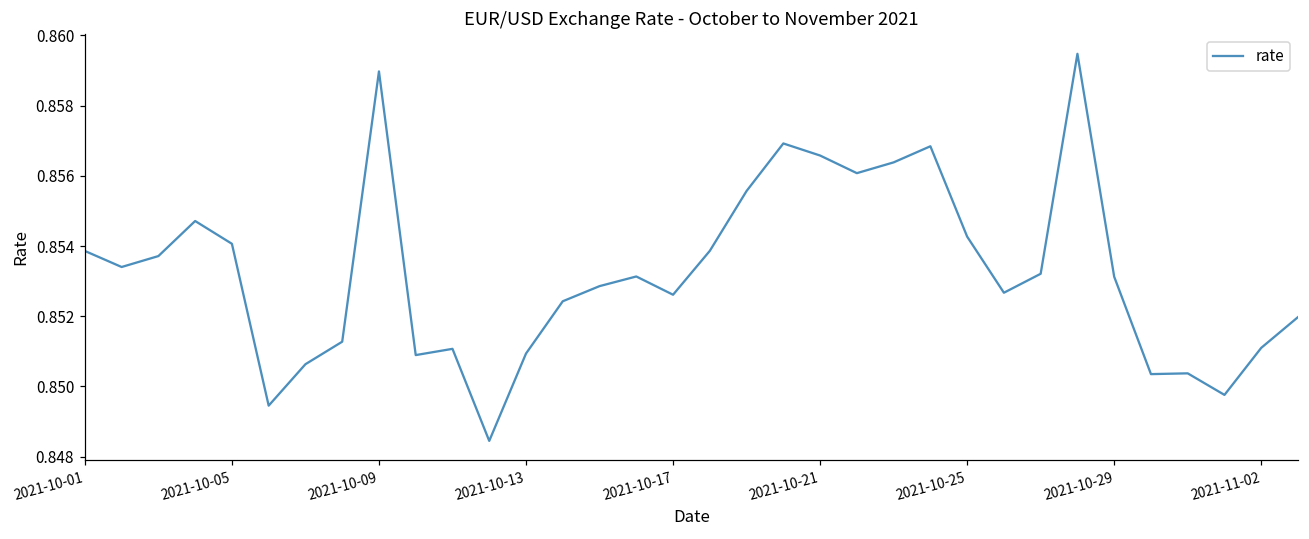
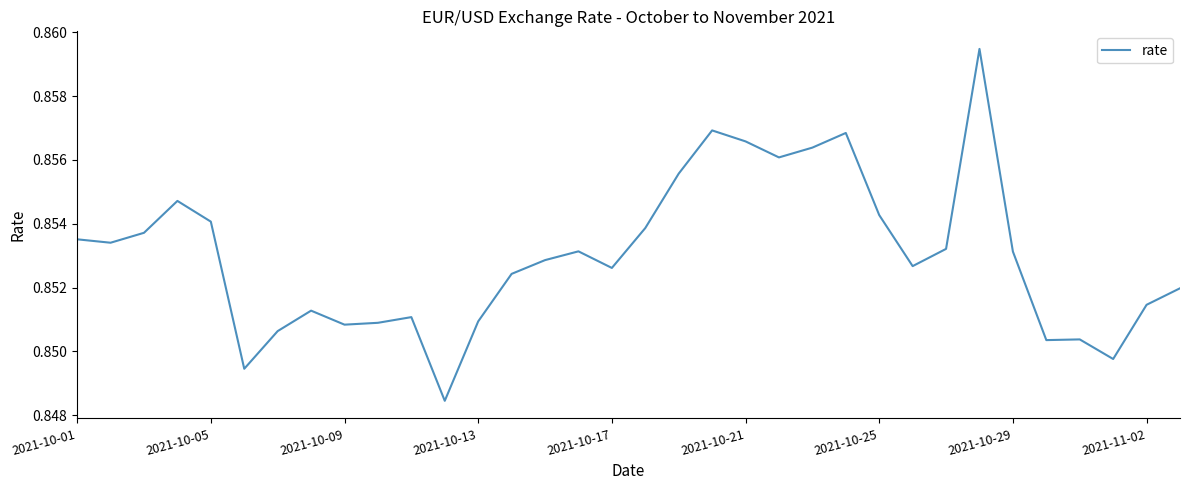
  {
-   "2021-10-01": 0.8539,
+   "2021-10-01": 0.8535,
    "2021-10-05": 0.8541,
-   "2021-10-09": 0.8590,
+   "2021-10-09": 0.8508,
    "2021-10-13": 0.8509,
    "2021-10-17": 0.8526,
    "2021-10-21": 0.8566,
    "2021-10-25": 0.8543,
    "2021-10-29": 0.8531,
-   "2021-11-02": 0.8511
+   "2021-11-02": 0.8515
  }
